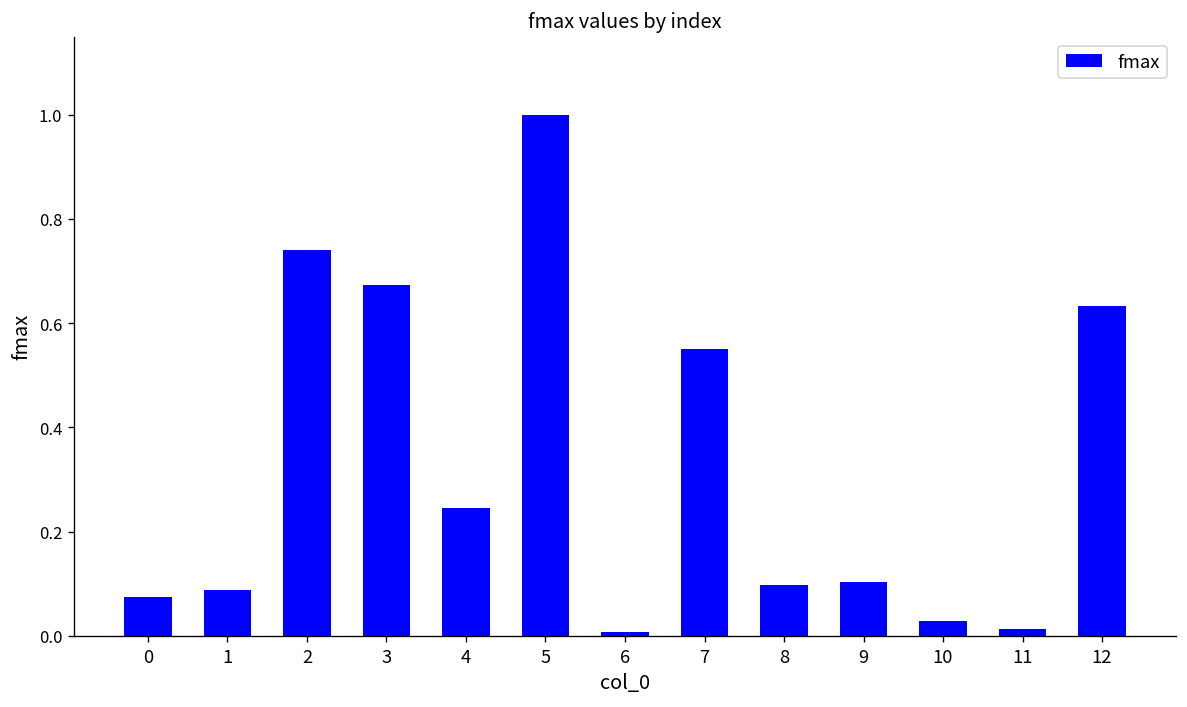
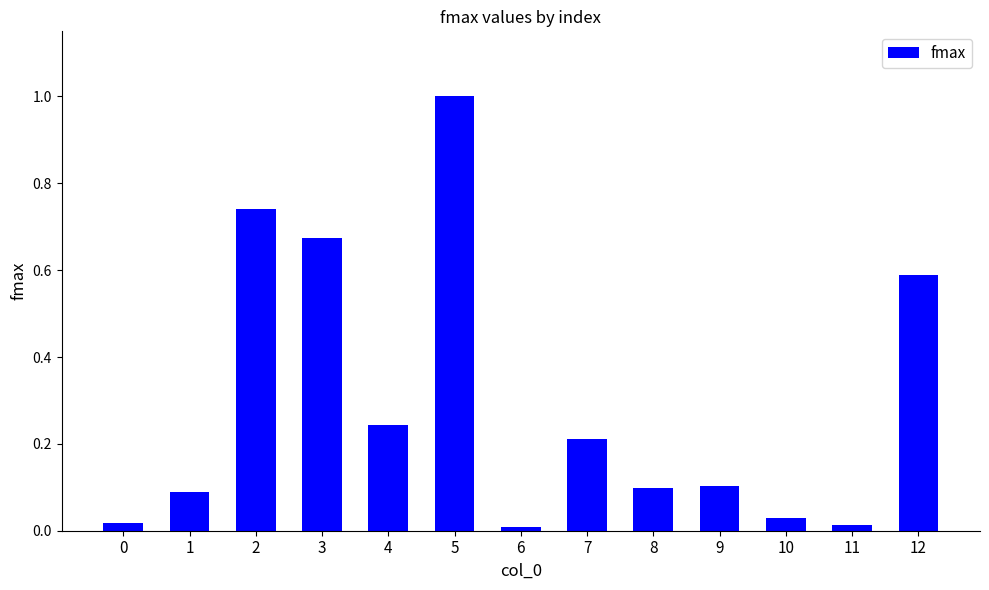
  {
-   "0": 0.07,
+   "0": 0.02,
    "1": 0.09,
    "2": 0.74,
    "3": 0.67,
    "4": 0.24,
    "5": 1.00,
    "6": 0.01,
-   "7": 0.55,
+   "7": 0.21,
    "8": 0.10,
    "9": 0.10,
    "10": 0.03,
    "11": 0.01,
-   "12": 0.63
+   "12": 0.59
  }
